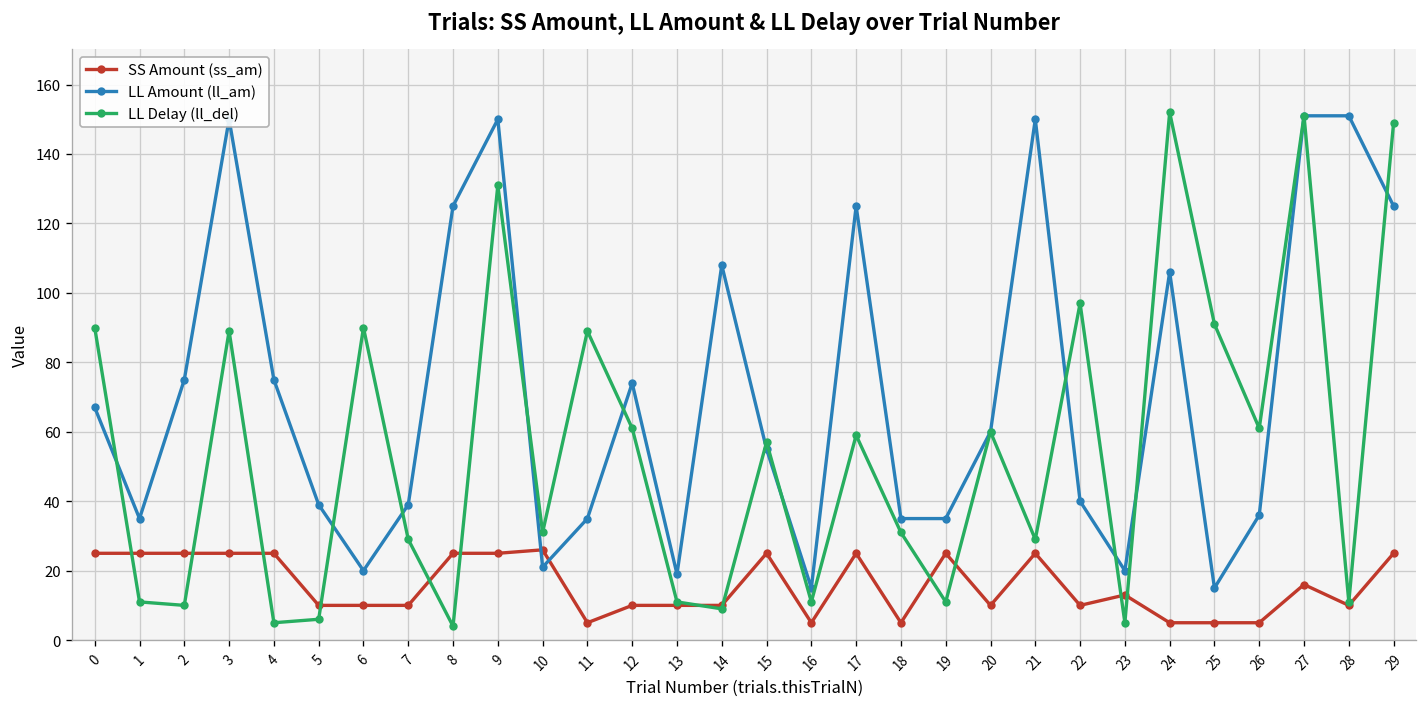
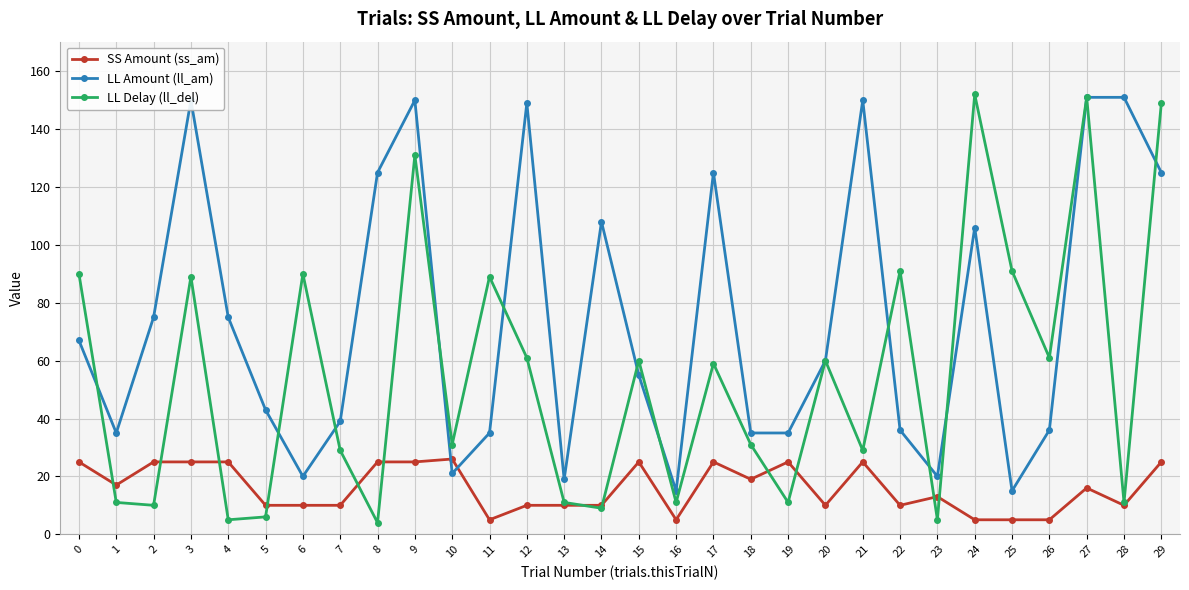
  {
    "SS Amount (ss_am)": {
      "0": 25,
-     "1": 25,
+     "1": 17,
      "2": 25,
      "3": 25,
      "4": 25,
      "5": 10,
      "6": 10,
      "7": 10,
      "8": 25,
      "9": 25,
      "10": 26,
      "11": 5,
      "12": 10,
      "13": 10,
      "14": 10,
      "15": 25,
      "16": 5,
      "17": 25,
-     "18": 5,
+     "18": 19,
      "19": 25,
      "20": 10,
      "21": 25,
      "22": 10,
      "23": 13,
      "24": 5,
      "25": 5,
      "26": 5,
      "27": 16,
      "28": 10,
      "29": 25
    },
    "LL Amount (ll_am)": {
      "0": 67,
      "1": 35,
      "2": 75,
      "4": 75,
-     "5": 39,
+     "5": 43,
      "6": 20,
      "7": 39,
      "8": 125,
      "9": 150,
      "10": 21,
      "11": 35,
-     "12": 74,
+     "12": 149,
      "13": 19,
      "14": 108,
      "15": 55,
      "16": 15,
      "17": 125,
      "18": 35,
      "19": 35,
      "21": 150,
-     "22": 40,
+     "22": 36,
      "23": 20,
      "24": 106,
      "25": 15,
      "26": 36,
      "28": 151,
      "29": 125
    },
    "LL Delay (ll_del)": {
      "0": 90,
      "1": 11,
      "2": 10,
      "3": 89,
      "4": 5,
      "5": 6,
      "6": 90,
      "7": 29,
      "8": 4,
      "9": 131,
      "10": 31,
      "11": 89,
      "12": 61,
      "13": 11,
      "14": 9,
-     "15": 57,
+     "15": 60,
      "16": 11,
      "17": 59,
      "18": 31,
      "19": 11,
      "21": 29,
-     "22": 97,
+     "22": 91,
      "23": 5,
      "24": 152,
      "25": 91,
      "26": 61,
      "28": 11,
      "29": 149
    }
  }
